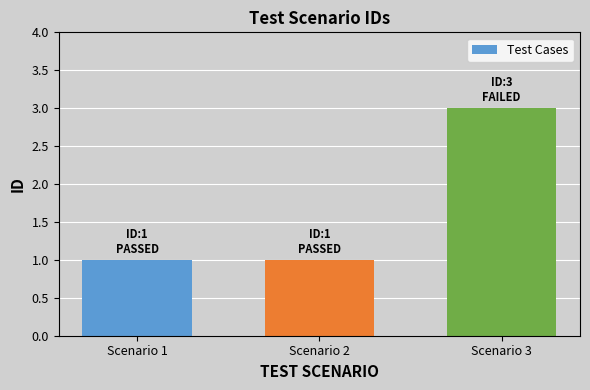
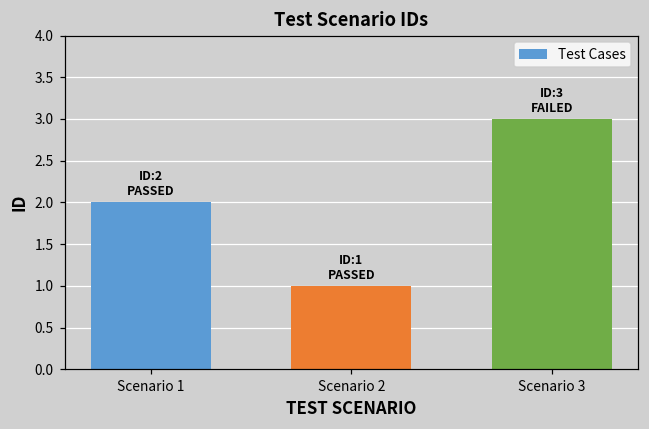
  {
-   "Scenario 1": 1,
+   "Scenario 1": 2,
    "Scenario 2": 1,
    "Scenario 3": 3
  }
